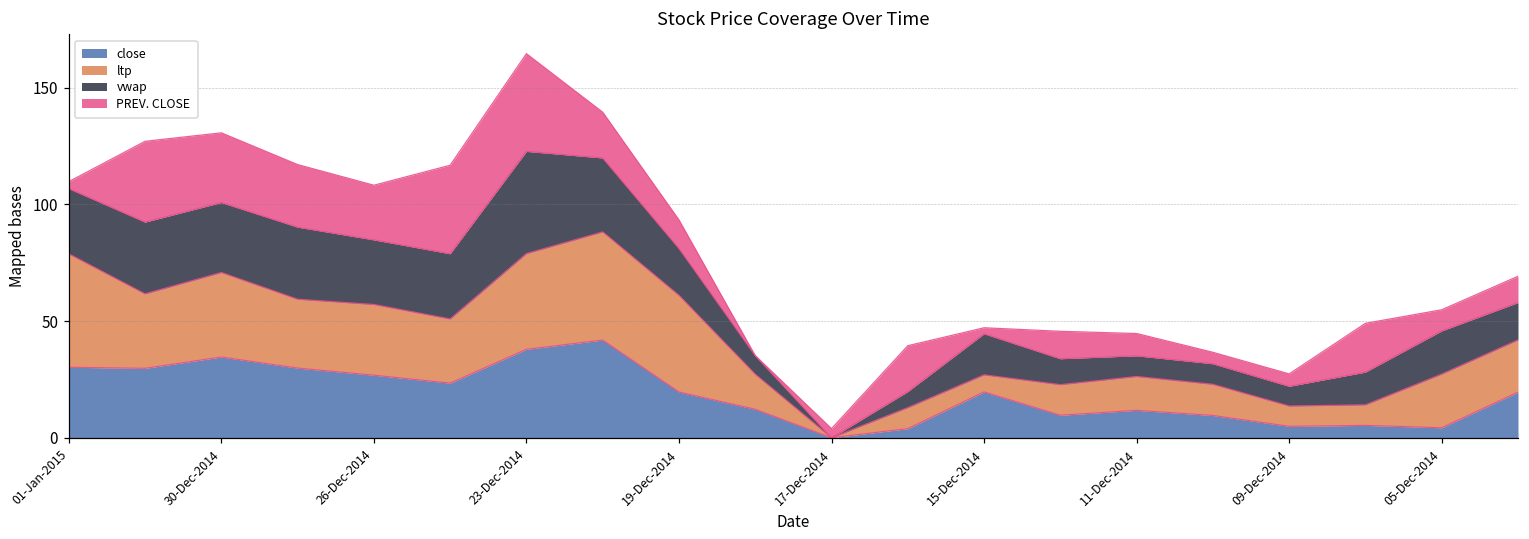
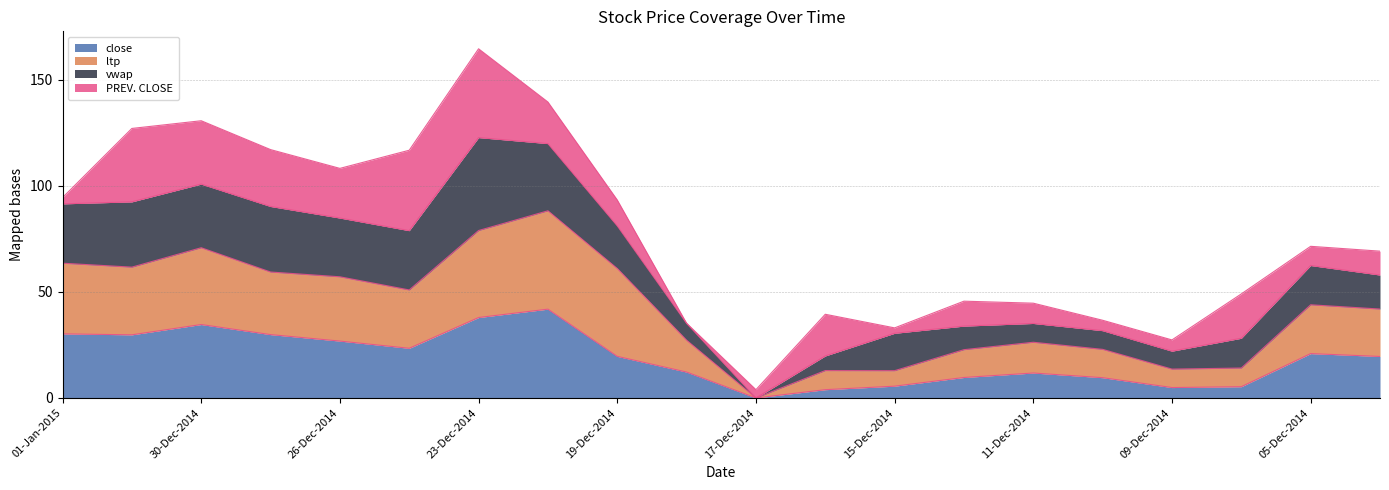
  {
    "close": {
      "01-Jan-2015": 30,
      "30-Dec-2014": 35,
      "26-Dec-2014": 27,
      "23-Dec-2014": 38,
      "19-Dec-2014": 20,
-     "15-Dec-2014": 20,
+     "15-Dec-2014": 6,
      "11-Dec-2014": 12,
      "09-Dec-2014": 5,
-     "05-Dec-2014": 4
+     "05-Dec-2014": 21
    },
    "ltp": {
-     "01-Jan-2015": 49,
+     "01-Jan-2015": 33,
      "30-Dec-2014": 36,
      "26-Dec-2014": 30,
      "23-Dec-2014": 41,
      "19-Dec-2014": 41,
      "15-Dec-2014": 7,
      "11-Dec-2014": 15,
      "09-Dec-2014": 9,
      "05-Dec-2014": 23
    },
    "vwap": {
      "01-Jan-2015": 28,
      "30-Dec-2014": 30,
      "26-Dec-2014": 28,
      "23-Dec-2014": 44,
      "19-Dec-2014": 20,
      "15-Dec-2014": 18,
      "11-Dec-2014": 9,
      "09-Dec-2014": 8,
      "05-Dec-2014": 19
    },
    "PREV. CLOSE": {
      "01-Jan-2015": 3,
      "30-Dec-2014": 30,
      "26-Dec-2014": 23,
      "23-Dec-2014": 42,
      "19-Dec-2014": 12,
      "17-Dec-2014": 4,
      "15-Dec-2014": 3,
      "11-Dec-2014": 10,
      "09-Dec-2014": 5,
      "05-Dec-2014": 9
    }
  }
